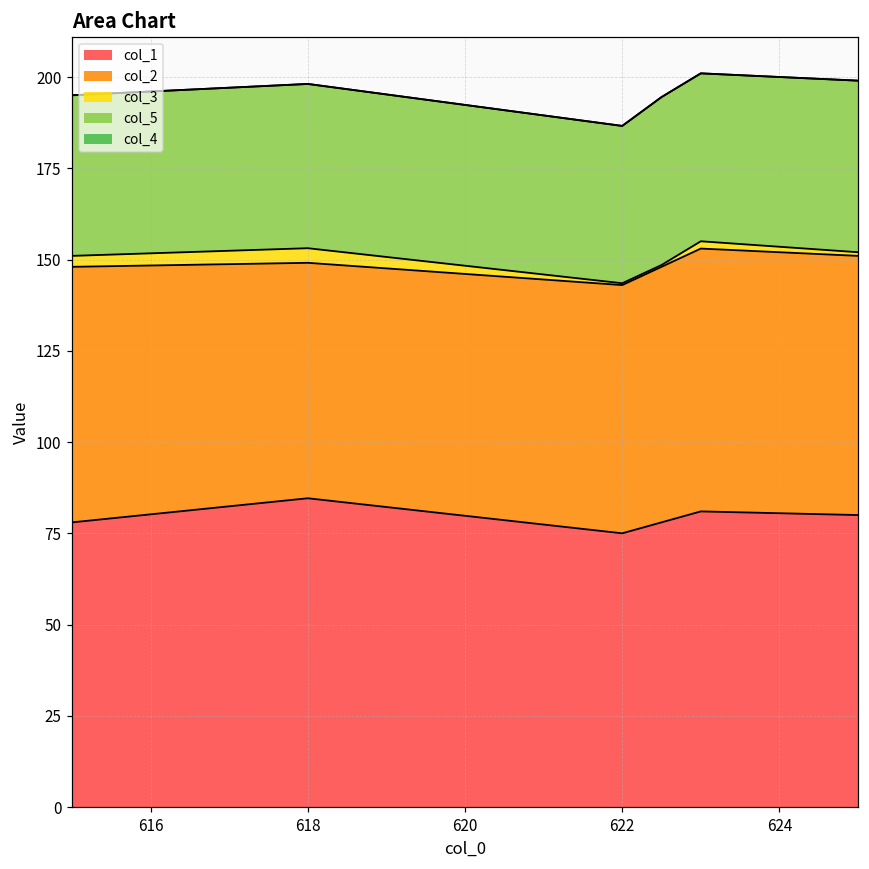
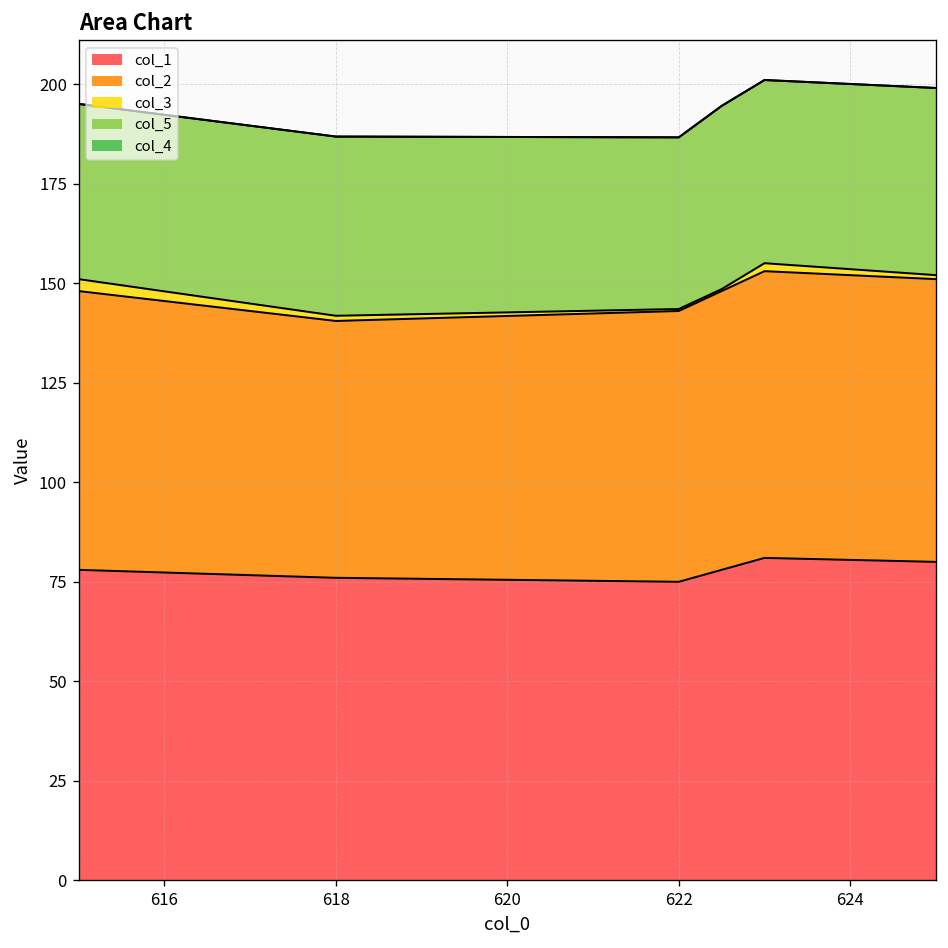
  {
    "col_1": {
-     "618": 85,
+     "618": 76,
      "622": 75
    },
    "col_2": {
      "618": 65
    },
    "col_3": {
-     "618": 4
+     "618": 1
    }
  }
